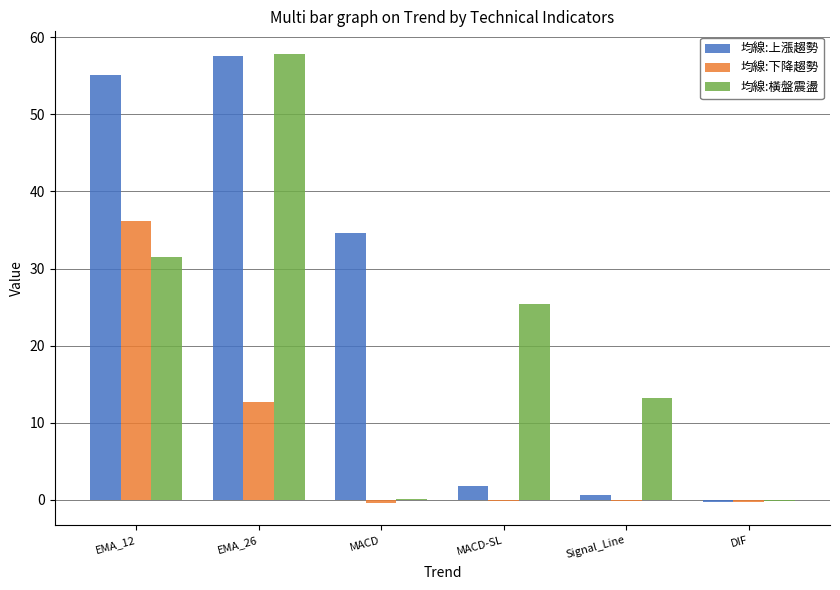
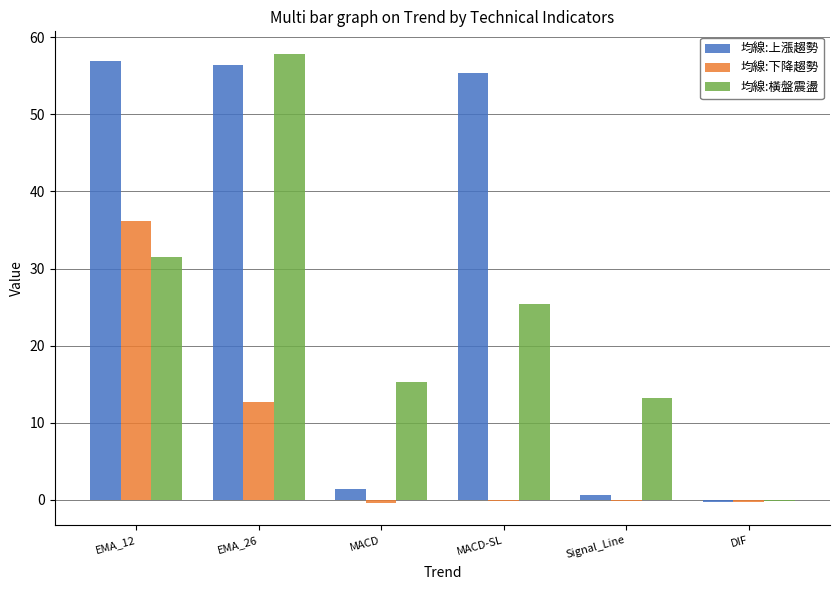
  {
    "均線:上漲趨勢": {
-     "EMA_12": 55,
-     "EMA_26": 58,
-     "MACD": 35,
-     "MACD-SL": 2,
+     "EMA_12": 57,
+     "EMA_26": 56,
+     "MACD": 1,
+     "MACD-SL": 55,
      "Signal_Line": 1
    },
    "均線:下降趨勢": {
      "EMA_12": 36,
      "EMA_26": 13,
      "MACD": 0
    },
    "均線:橫盤震盪": {
      "EMA_12": 32,
      "EMA_26": 58,
-     "MACD": 0,
+     "MACD": 15,
      "MACD-SL": 25,
      "Signal_Line": 13
    }
  }
